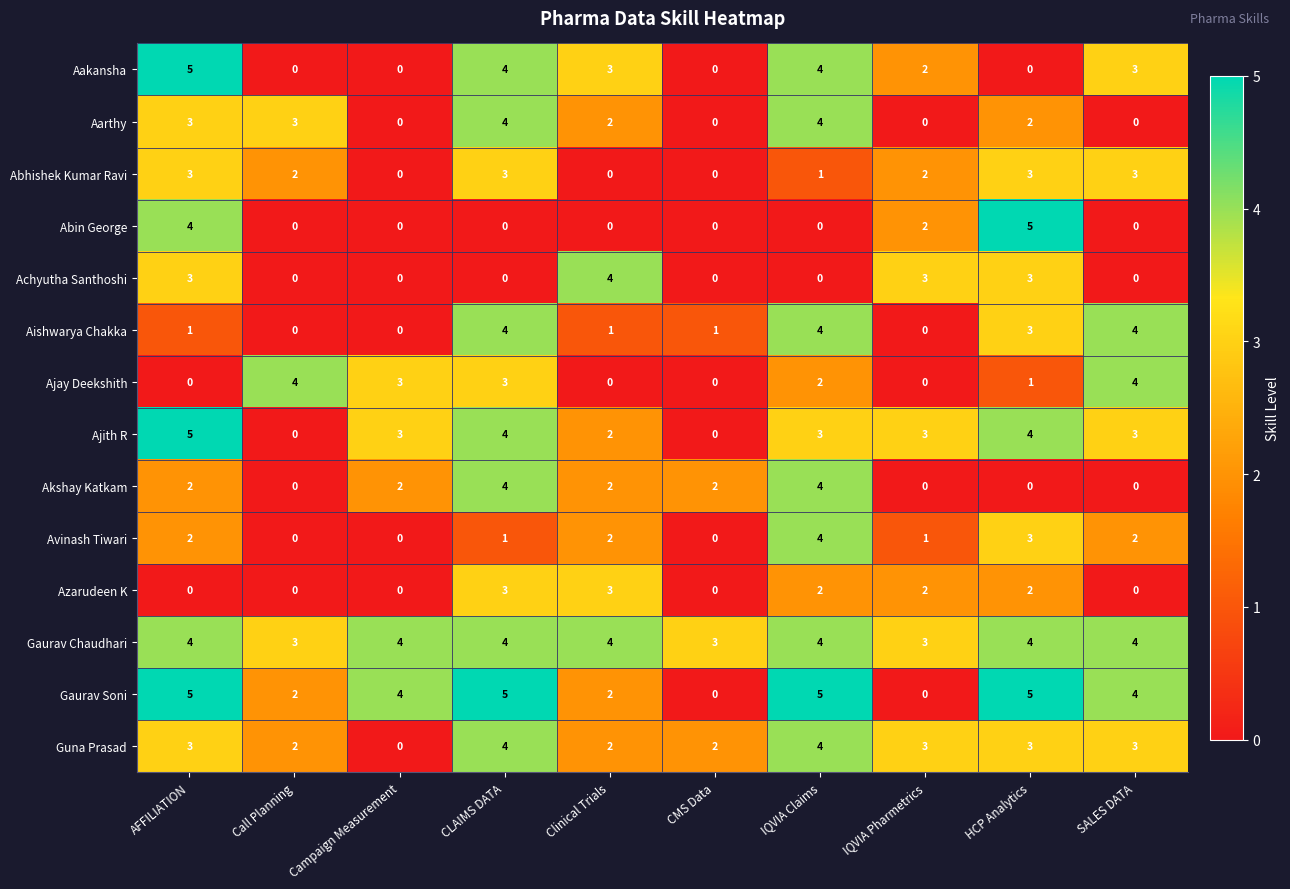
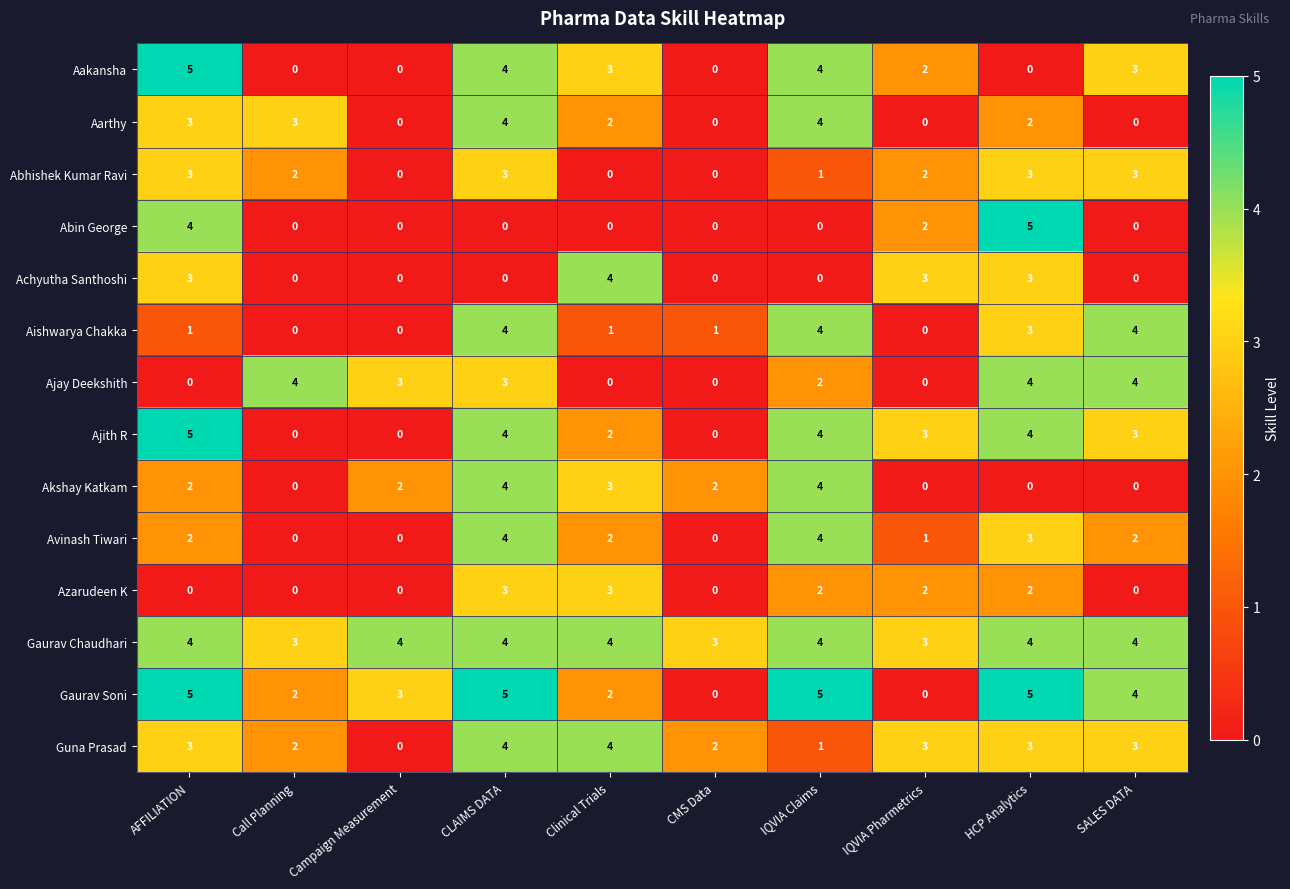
  {
    "Aakansha": {
      "AFFILIATION": 5,
      "Call Planning": 0,
      "Campaign Measurement": 0,
      "CLAIMS DATA": 4,
      "Clinical Trials": 3,
      "CMS Data": 0,
      "IQVIA Claims": 4,
      "IQVIA Pharmetrics": 2,
      "HCP Analytics": 0,
      "SALES DATA": 3
    },
    "Aarthy": {
      "AFFILIATION": 3,
      "Call Planning": 3,
      "Campaign Measurement": 0,
      "CLAIMS DATA": 4,
      "Clinical Trials": 2,
      "CMS Data": 0,
      "IQVIA Claims": 4,
      "IQVIA Pharmetrics": 0,
      "HCP Analytics": 2,
      "SALES DATA": 0
    },
    "Abhishek Kumar Ravi": {
      "AFFILIATION": 3,
      "Call Planning": 2,
      "Campaign Measurement": 0,
      "CLAIMS DATA": 3,
      "Clinical Trials": 0,
      "CMS Data": 0,
      "IQVIA Claims": 1,
      "IQVIA Pharmetrics": 2,
      "HCP Analytics": 3,
      "SALES DATA": 3
    },
    "Abin George": {
      "AFFILIATION": 4,
      "Call Planning": 0,
      "Campaign Measurement": 0,
      "CLAIMS DATA": 0,
      "Clinical Trials": 0,
      "CMS Data": 0,
      "IQVIA Claims": 0,
      "IQVIA Pharmetrics": 2,
      "HCP Analytics": 5,
      "SALES DATA": 0
    },
    "Achyutha Santhoshi": {
      "AFFILIATION": 3,
      "Call Planning": 0,
      "Campaign Measurement": 0,
      "CLAIMS DATA": 0,
      "Clinical Trials": 4,
      "CMS Data": 0,
      "IQVIA Claims": 0,
      "IQVIA Pharmetrics": 3,
      "HCP Analytics": 3,
      "SALES DATA": 0
    },
    "Aishwarya Chakka": {
      "AFFILIATION": 1,
      "Call Planning": 0,
      "Campaign Measurement": 0,
      "CLAIMS DATA": 4,
      "Clinical Trials": 1,
      "CMS Data": 1,
      "IQVIA Claims": 4,
      "IQVIA Pharmetrics": 0,
      "HCP Analytics": 3,
      "SALES DATA": 4
    },
    "Ajay Deekshith": {
      "AFFILIATION": 0,
      "Call Planning": 4,
      "Campaign Measurement": 3,
      "CLAIMS DATA": 3,
      "Clinical Trials": 0,
      "CMS Data": 0,
      "IQVIA Claims": 2,
      "IQVIA Pharmetrics": 0,
-     "HCP Analytics": 1,
+     "HCP Analytics": 4,
      "SALES DATA": 4
    },
    "Ajith R": {
      "AFFILIATION": 5,
      "Call Planning": 0,
-     "Campaign Measurement": 3,
+     "Campaign Measurement": 0,
      "CLAIMS DATA": 4,
      "Clinical Trials": 2,
      "CMS Data": 0,
-     "IQVIA Claims": 3,
+     "IQVIA Claims": 4,
      "IQVIA Pharmetrics": 3,
      "HCP Analytics": 4,
      "SALES DATA": 3
    },
    "Akshay Katkam": {
      "AFFILIATION": 2,
      "Call Planning": 0,
      "Campaign Measurement": 2,
      "CLAIMS DATA": 4,
-     "Clinical Trials": 2,
+     "Clinical Trials": 3,
      "CMS Data": 2,
      "IQVIA Claims": 4,
      "IQVIA Pharmetrics": 0,
      "HCP Analytics": 0,
      "SALES DATA": 0
    },
    "Avinash Tiwari": {
      "AFFILIATION": 2,
      "Call Planning": 0,
      "Campaign Measurement": 0,
-     "CLAIMS DATA": 1,
+     "CLAIMS DATA": 4,
      "Clinical Trials": 2,
      "CMS Data": 0,
      "IQVIA Claims": 4,
      "IQVIA Pharmetrics": 1,
      "HCP Analytics": 3,
      "SALES DATA": 2
    },
    "Azarudeen K": {
      "AFFILIATION": 0,
      "Call Planning": 0,
      "Campaign Measurement": 0,
      "CLAIMS DATA": 3,
      "Clinical Trials": 3,
      "CMS Data": 0,
      "IQVIA Claims": 2,
      "IQVIA Pharmetrics": 2,
      "HCP Analytics": 2,
      "SALES DATA": 0
    },
    "Gaurav Chaudhari": {
      "AFFILIATION": 4,
      "Call Planning": 3,
      "Campaign Measurement": 4,
      "CLAIMS DATA": 4,
      "Clinical Trials": 4,
      "CMS Data": 3,
      "IQVIA Claims": 4,
      "IQVIA Pharmetrics": 3,
      "HCP Analytics": 4,
      "SALES DATA": 4
    },
    "Gaurav Soni": {
      "AFFILIATION": 5,
      "Call Planning": 2,
-     "Campaign Measurement": 4,
+     "Campaign Measurement": 3,
      "CLAIMS DATA": 5,
      "Clinical Trials": 2,
      "CMS Data": 0,
      "IQVIA Claims": 5,
      "IQVIA Pharmetrics": 0,
      "HCP Analytics": 5,
      "SALES DATA": 4
    },
    "Guna Prasad": {
      "AFFILIATION": 3,
      "Call Planning": 2,
      "Campaign Measurement": 0,
      "CLAIMS DATA": 4,
-     "Clinical Trials": 2,
+     "Clinical Trials": 4,
      "CMS Data": 2,
-     "IQVIA Claims": 4,
+     "IQVIA Claims": 1,
      "IQVIA Pharmetrics": 3,
      "HCP Analytics": 3,
      "SALES DATA": 3
    }
  }
